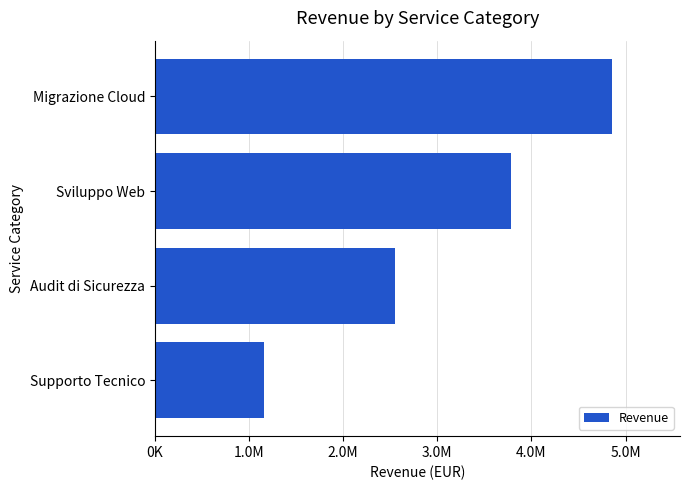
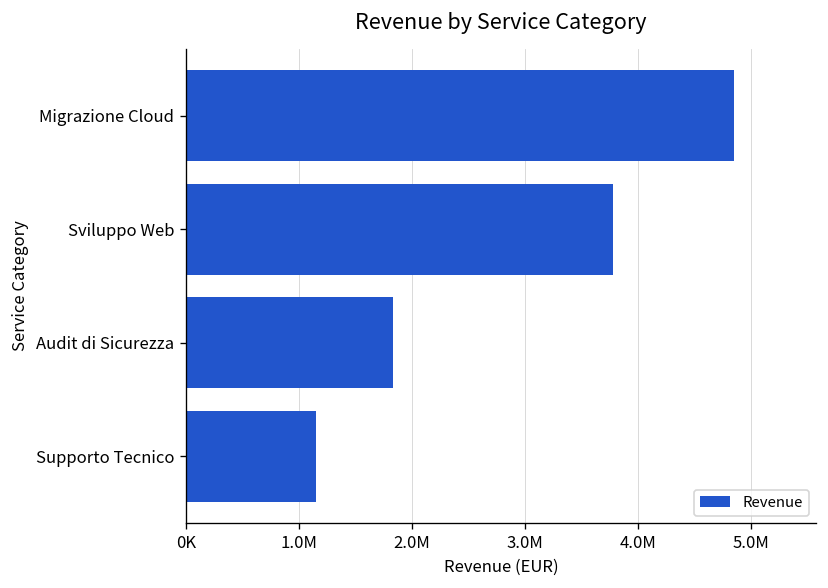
  {
    "Migrazione Cloud": 4900000,
    "Sviluppo Web": 3800000,
-   "Audit di Sicurezza": 2500000,
+   "Audit di Sicurezza": 1800000,
    "Supporto Tecnico": 1200000
  }
